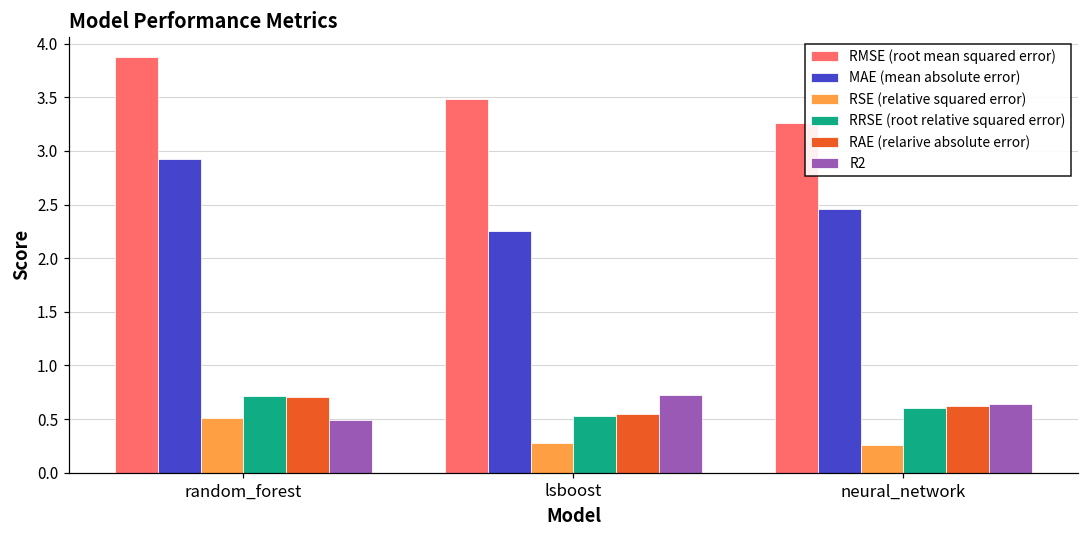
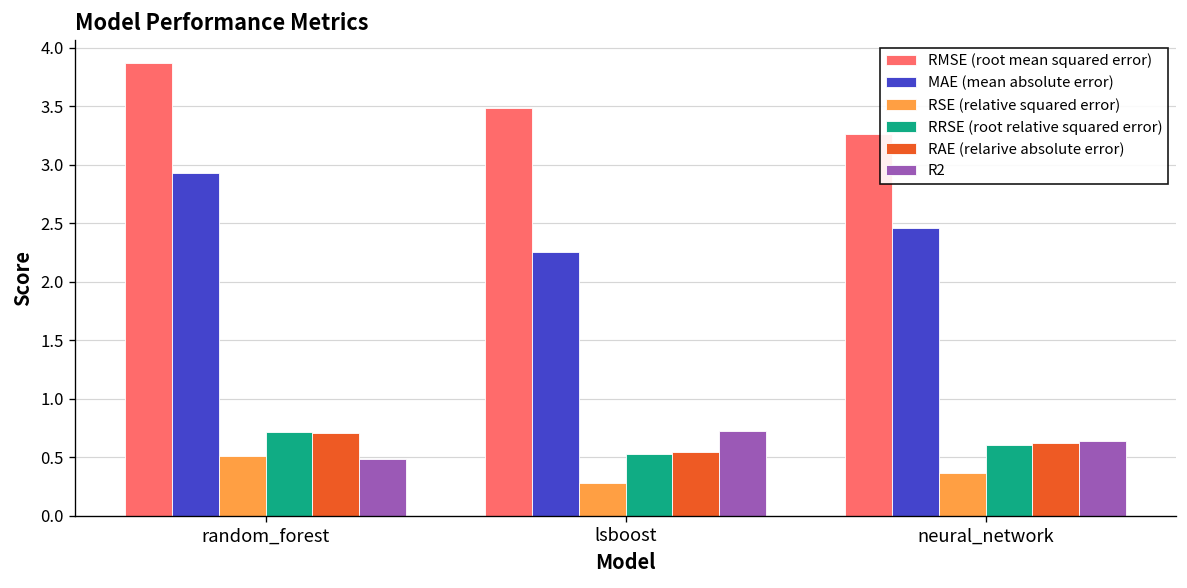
  {
    "RMSE (root mean squared error)": {
      "random_forest": 3.9,
      "lsboost": 3.5,
      "neural_network": 3.3
    },
    "MAE (mean absolute error)": {
      "random_forest": 2.9,
      "lsboost": 2.2,
      "neural_network": 2.5
    },
    "RSE (relative squared error)": {
      "random_forest": 0.5,
      "lsboost": 0.3,
-     "neural_network": 0.3
+     "neural_network": 0.4
    },
    "RRSE (root relative squared error)": {
      "random_forest": 0.7,
      "lsboost": 0.5,
      "neural_network": 0.6
    },
    "RAE (relarive absolute error)": {
      "random_forest": 0.7,
      "lsboost": 0.5,
      "neural_network": 0.6
    },
    "R2": {
      "random_forest": 0.5,
      "lsboost": 0.7,
      "neural_network": 0.6
    }
  }
